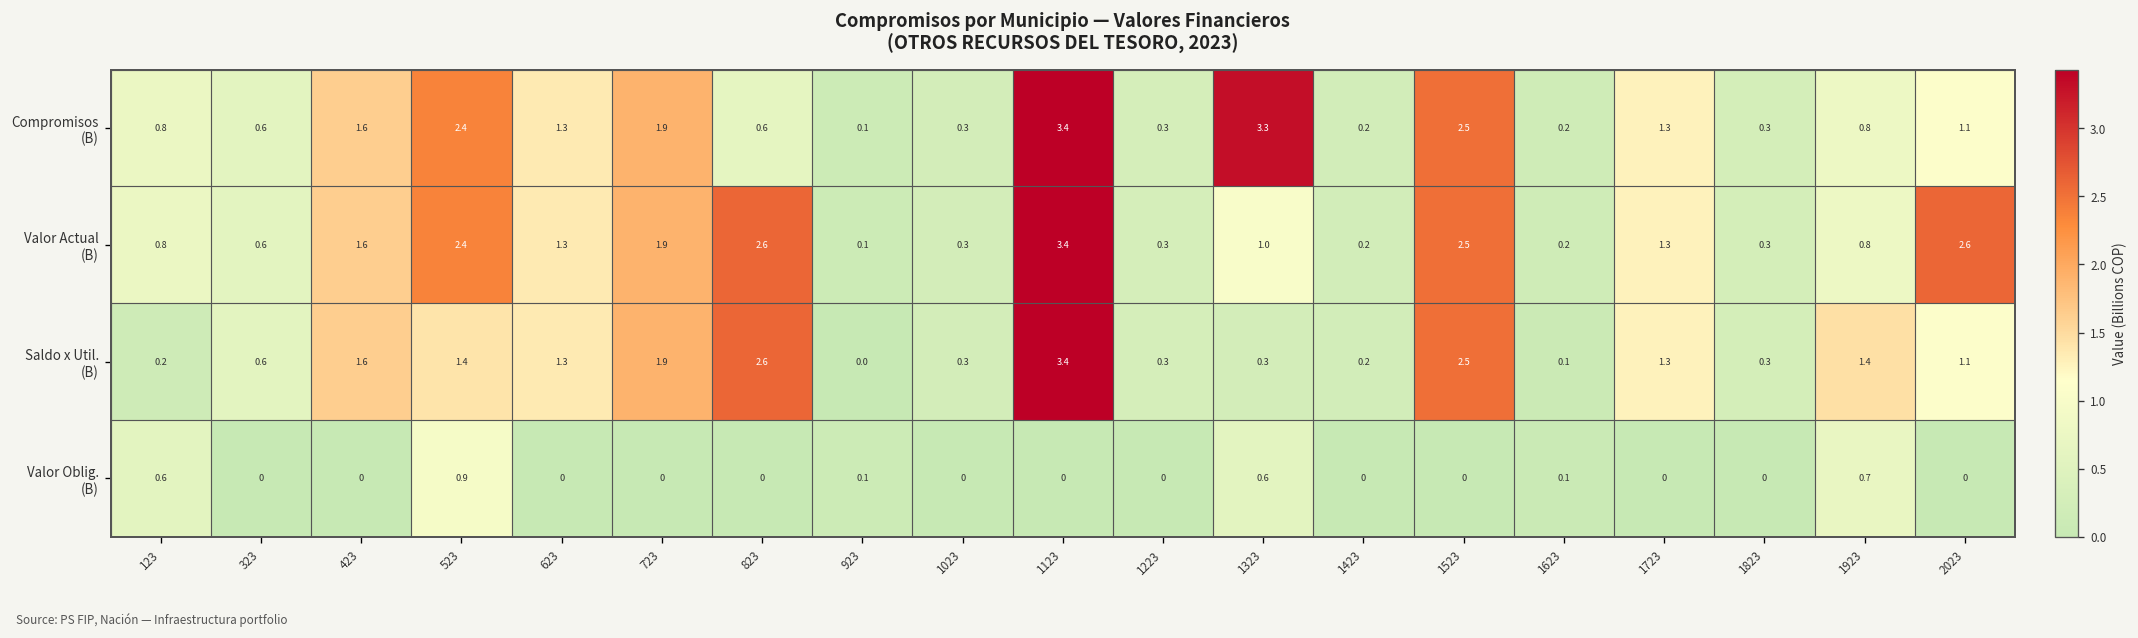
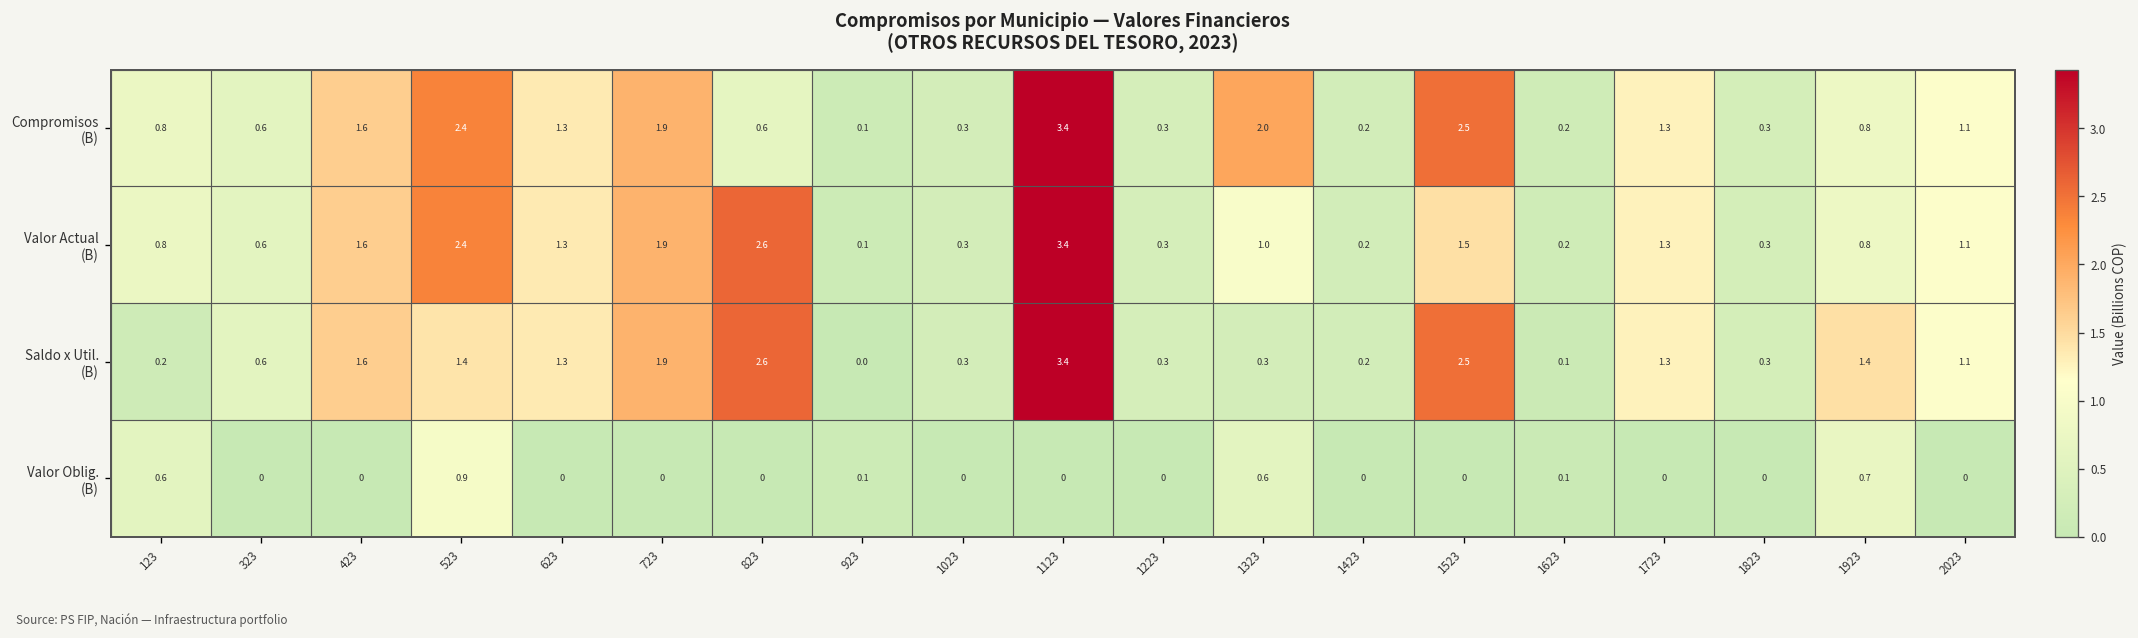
  {
    "Compromisos (B)": {
      "123": 0.8,
      "323": 0.6,
      "423": 1.6,
      "523": 2.4,
      "623": 1.3,
      "723": 1.9,
      "823": 0.6,
      "923": 0.1,
      "1023": 0.3,
      "1123": 3.4,
      "1223": 0.3,
-     "1323": 3.3,
+     "1323": 2.0,
      "1423": 0.2,
      "1523": 2.5,
      "1623": 0.2,
      "1723": 1.3,
      "1823": 0.3,
      "1923": 0.8,
      "2023": 1.1
    },
    "Valor Actual (B)": {
      "123": 0.8,
      "323": 0.6,
      "423": 1.6,
      "523": 2.4,
      "623": 1.3,
      "723": 1.9,
      "823": 2.6,
      "923": 0.1,
      "1023": 0.3,
      "1123": 3.4,
      "1223": 0.3,
      "1323": 1.0,
      "1423": 0.2,
-     "1523": 2.5,
+     "1523": 1.5,
      "1623": 0.2,
      "1723": 1.3,
      "1823": 0.3,
      "1923": 0.8,
-     "2023": 2.6
+     "2023": 1.1
    },
    "Saldo x Util. (B)": {
      "123": 0.2,
      "323": 0.6,
      "423": 1.6,
      "523": 1.4,
      "623": 1.3,
      "723": 1.9,
      "823": 2.6,
      "923": 0.0,
      "1023": 0.3,
      "1123": 3.4,
      "1223": 0.3,
      "1323": 0.3,
      "1423": 0.2,
      "1523": 2.5,
      "1623": 0.1,
      "1723": 1.3,
      "1823": 0.3,
      "1923": 1.4,
      "2023": 1.1
    },
    "Valor Oblig. (B)": {
      "123": 0.6,
      "323": 0,
      "423": 0,
      "523": 0.9,
      "623": 0,
      "723": 0,
      "823": 0,
      "923": 0.1,
      "1023": 0,
      "1123": 0,
      "1223": 0,
      "1323": 0.6,
      "1423": 0,
      "1523": 0,
      "1623": 0.1,
      "1723": 0,
      "1823": 0,
      "1923": 0.7,
      "2023": 0
    }
  }
